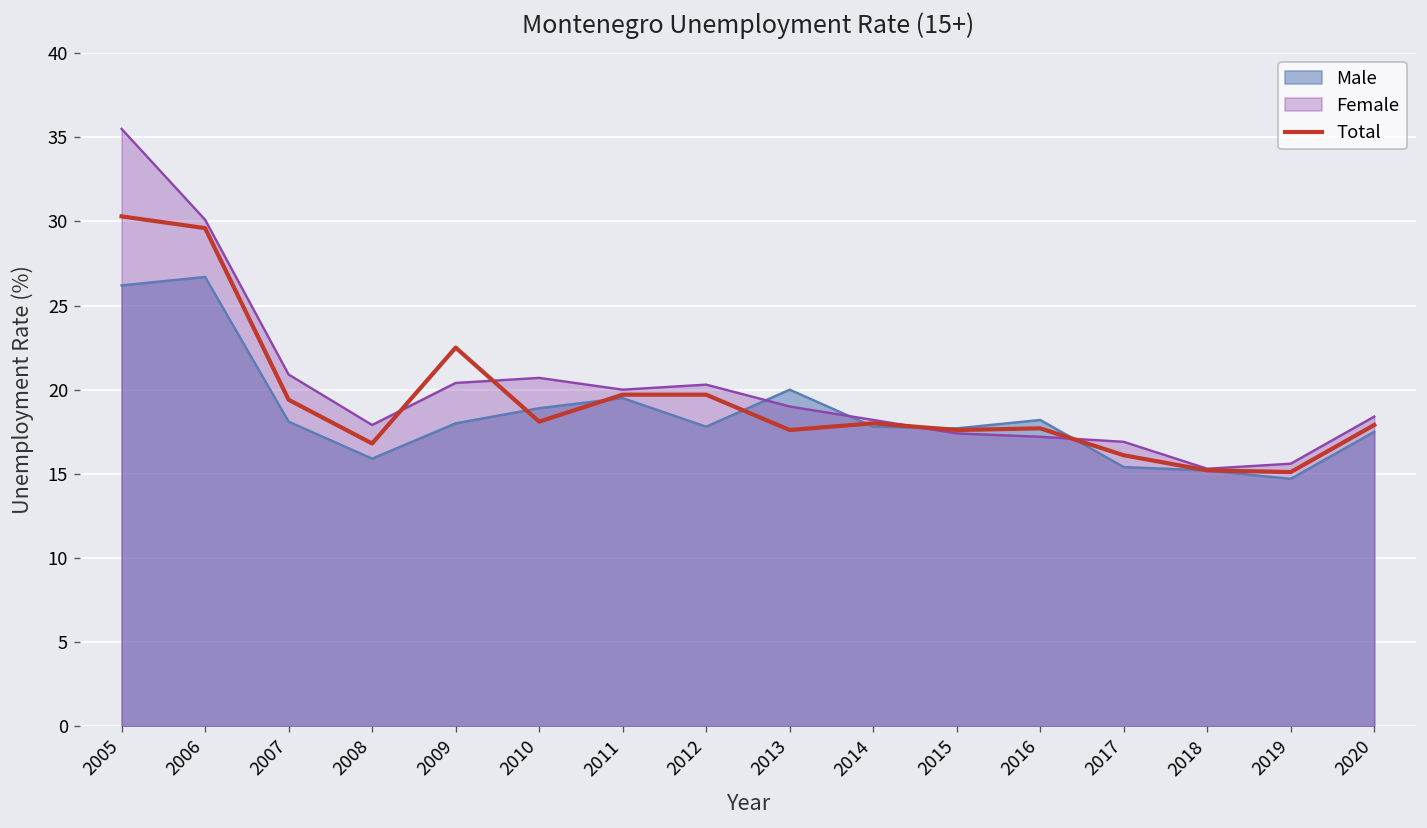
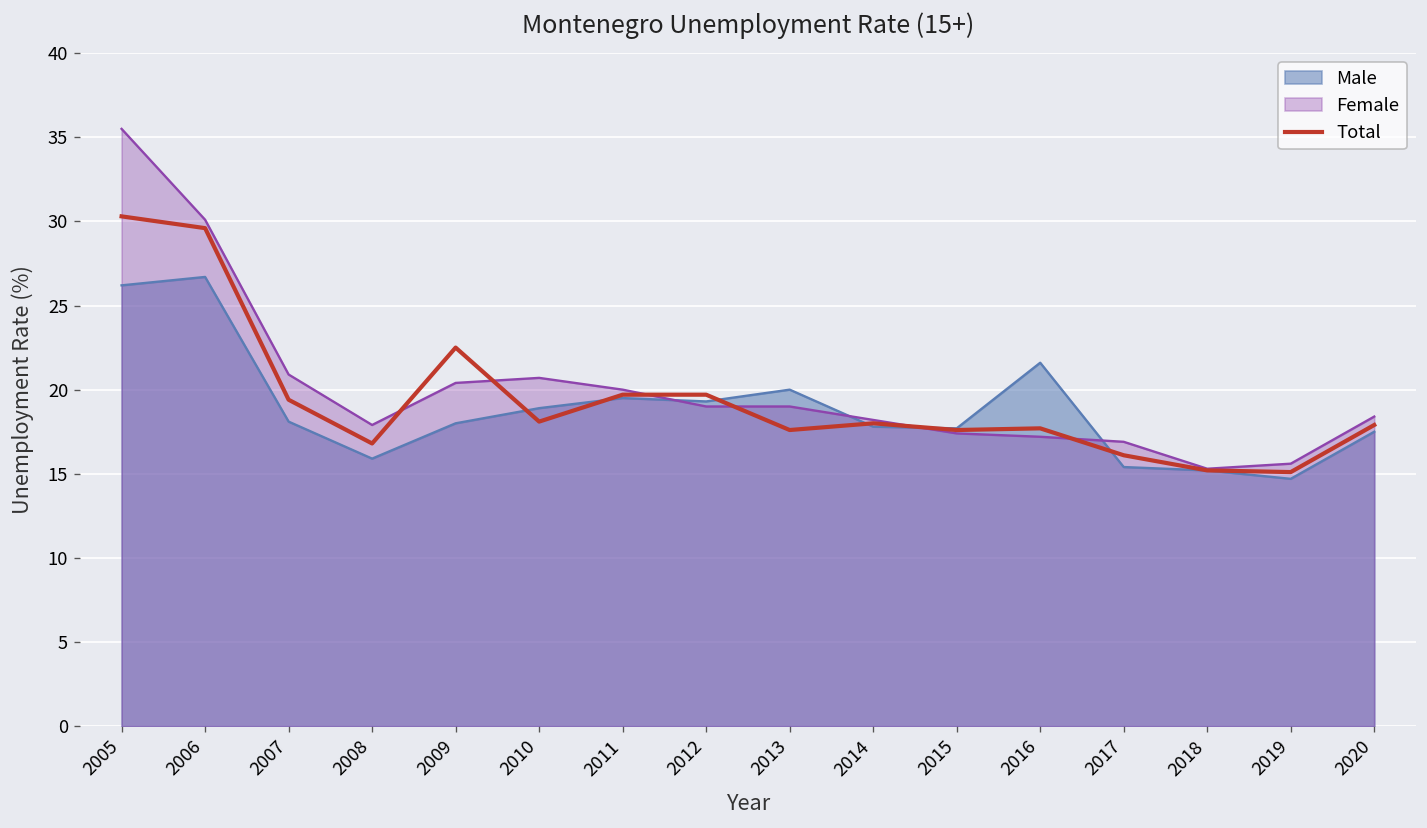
  {
    "Male": {
      "2005": 26.2,
      "2006": 26.7,
      "2007": 18.1,
      "2008": 15.9,
      "2009": 18.0,
      "2010": 18.9,
      "2011": 19.5,
-     "2012": 17.8,
+     "2012": 19.3,
      "2013": 20.0,
      "2014": 17.8,
-     "2016": 18.2,
+     "2016": 21.6,
      "2017": 15.4,
      "2019": 14.7,
      "2020": 17.5
    },
    "Female": {
      "2005": 35.5,
      "2006": 30.1,
      "2007": 20.9,
      "2008": 17.9,
      "2009": 20.4,
      "2010": 20.7,
      "2011": 20.0,
-     "2012": 20.3,
+     "2012": 19.0,
      "2013": 19.0,
      "2014": 18.2,
      "2015": 17.4,
      "2016": 17.2,
      "2017": 16.9,
      "2019": 15.6,
      "2020": 18.4
    },
    "Total": {
      "2005": 30.3,
      "2006": 29.6,
      "2007": 19.4,
      "2008": 16.8,
      "2009": 22.5,
      "2010": 18.1,
      "2011": 19.7,
      "2012": 19.7,
      "2013": 17.6,
      "2014": 18.0,
      "2016": 17.7,
      "2017": 16.1,
      "2019": 15.1,
      "2020": 17.9
    }
  }
